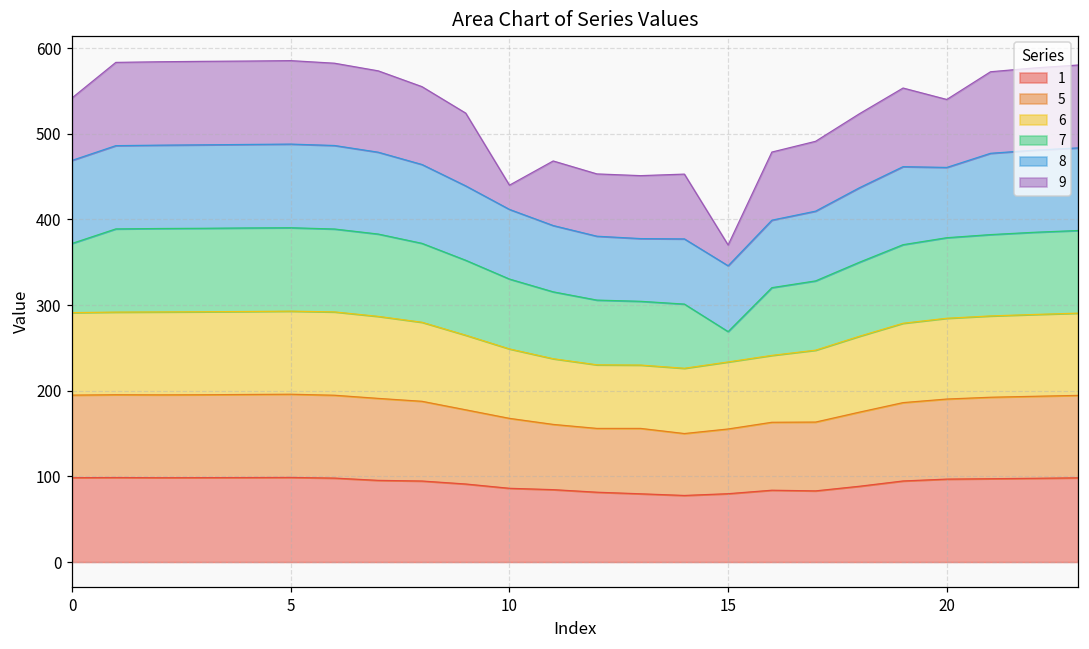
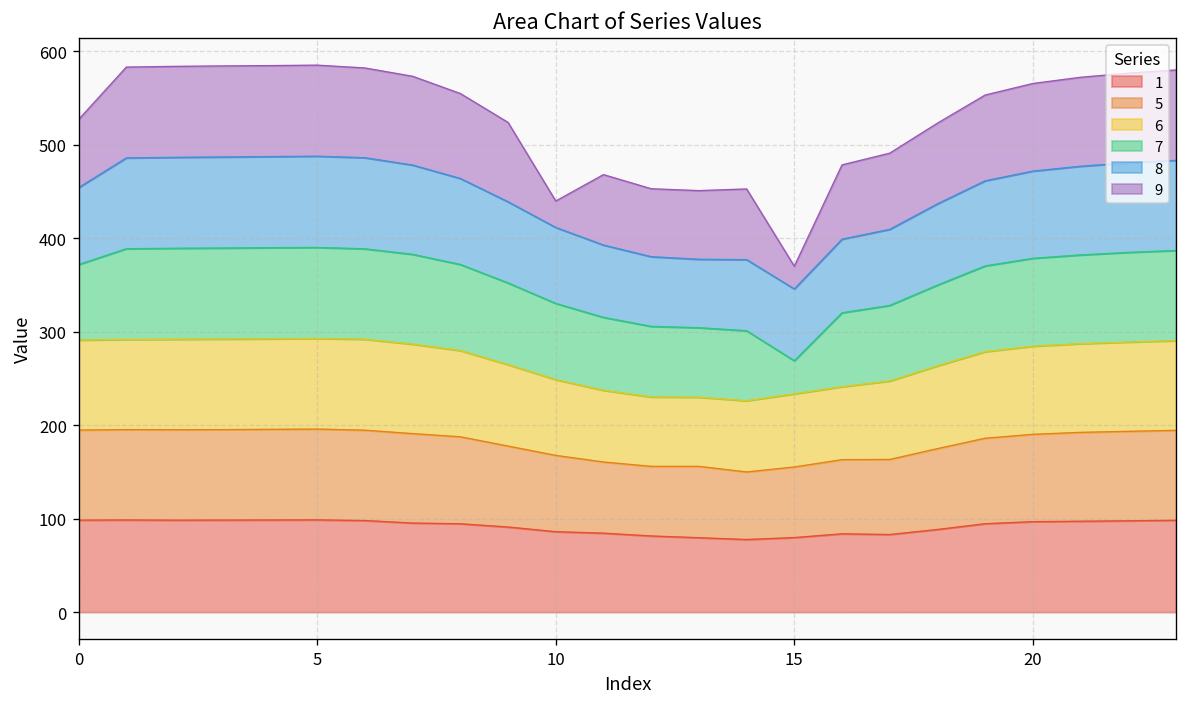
  {
    "7": {
      "0": 80,
      "5": 100,
      "10": 80,
      "15": 40,
      "20": 90
    },
    "8": {
-     "0": 100,
+     "0": 80,
      "5": 100,
      "10": 80,
      "15": 80,
-     "20": 80
+     "20": 90
    },
    "9": {
      "0": 70,
      "5": 100,
      "10": 30,
      "15": 20,
-     "20": 80
+     "20": 90
    }
  }
